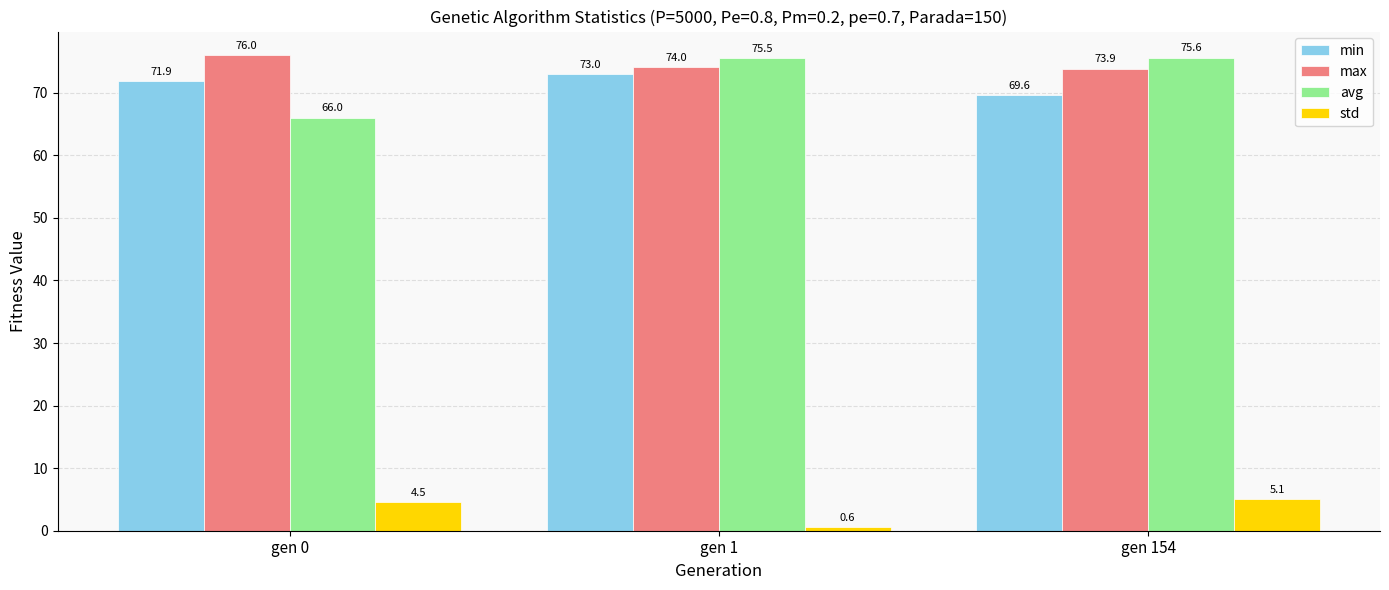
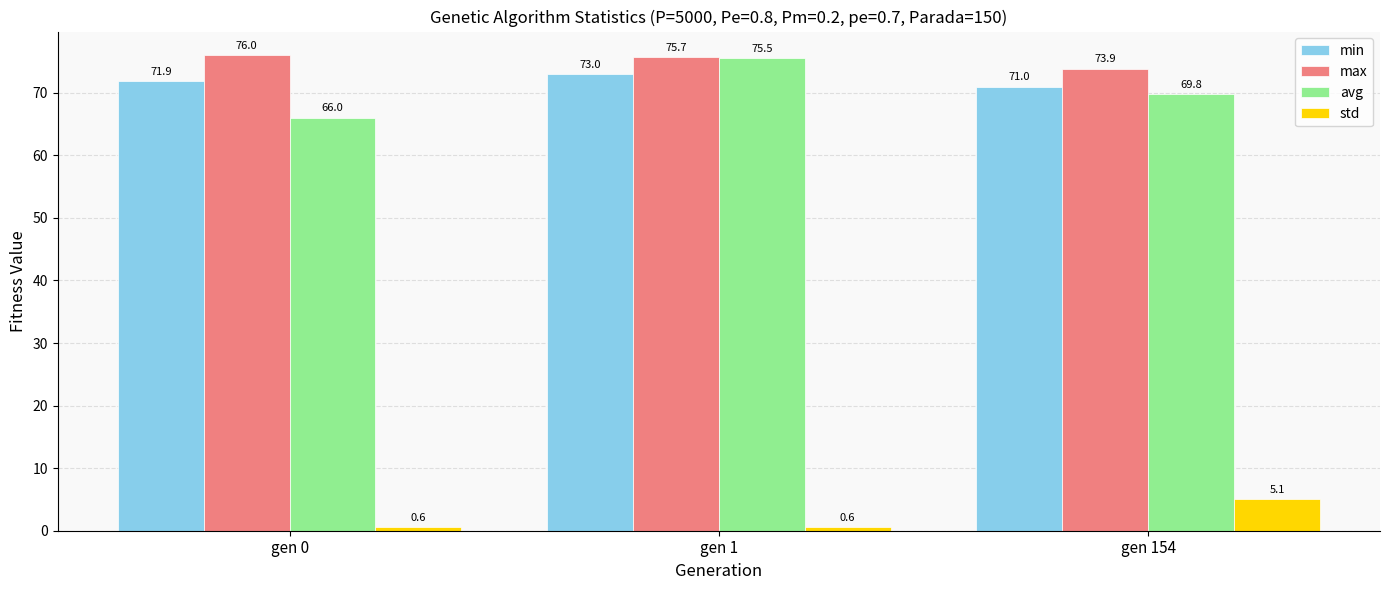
  {
    "min": {
      "gen 0": 71.9,
      "gen 1": 73.0,
-     "gen 154": 69.6
+     "gen 154": 71.0
    },
    "max": {
      "gen 0": 76.0,
-     "gen 1": 74.0,
+     "gen 1": 75.7,
      "gen 154": 73.9
    },
    "avg": {
      "gen 0": 66.0,
      "gen 1": 75.5,
-     "gen 154": 75.6
+     "gen 154": 69.8
    },
    "std": {
-     "gen 0": 4.5,
+     "gen 0": 0.6,
      "gen 1": 0.6,
      "gen 154": 5.1
    }
  }
